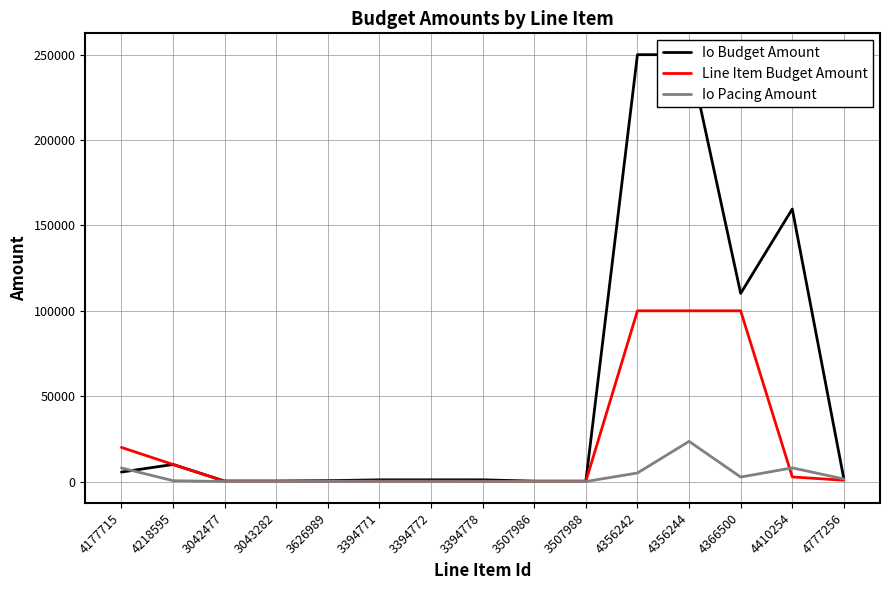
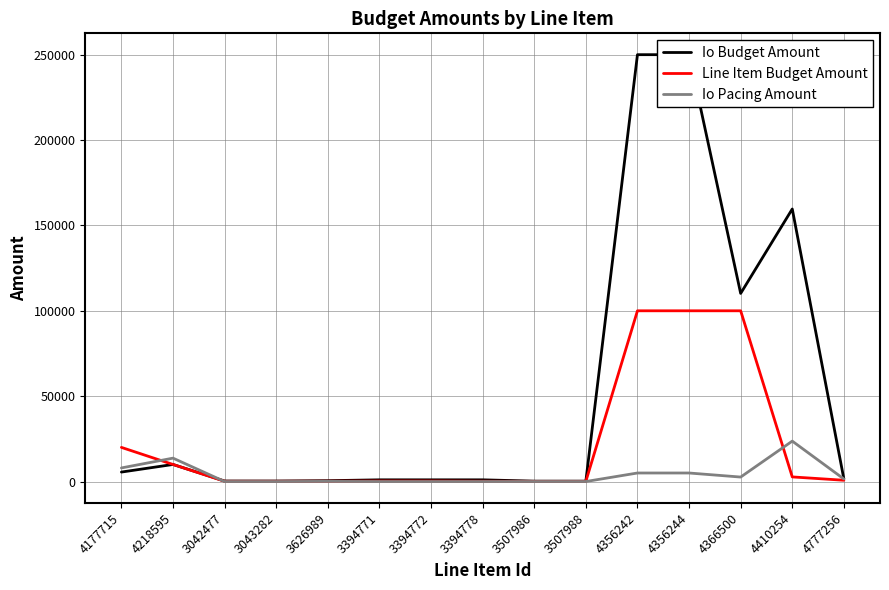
  {
    "Io Budget Amount": {
      "4177715": 6000,
      "4356242": 250000,
      "4366500": 110000,
      "4410254": 160000
    },
    "Line Item Budget Amount": {
      "4177715": 20000,
      "4356242": 100000,
      "4356244": 100000,
      "4366500": 100000,
      "4410254": 3000
    },
    "Io Pacing Amount": {
      "4177715": 8000,
-     "4218595": 1000,
+     "4218595": 14000,
      "4356242": 5000,
-     "4356244": 24000,
+     "4356244": 5000,
      "4366500": 3000,
-     "4410254": 8000
+     "4410254": 24000
    }
  }
